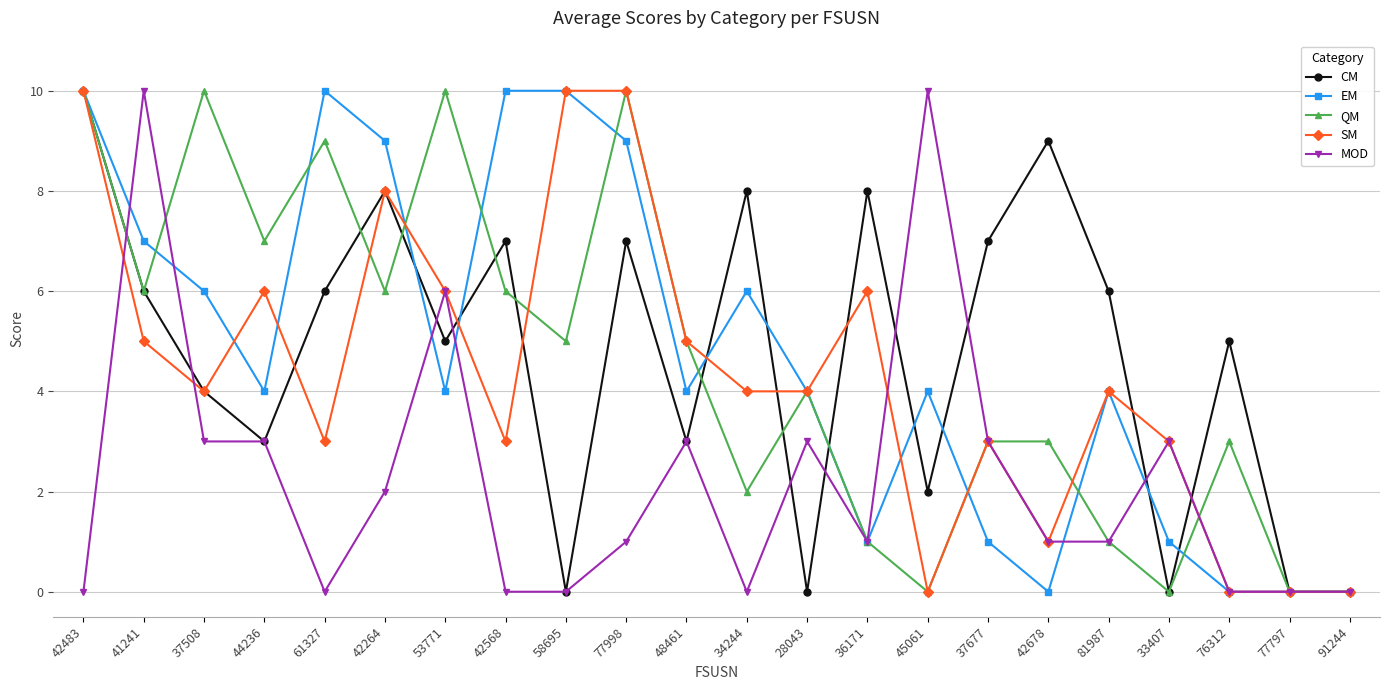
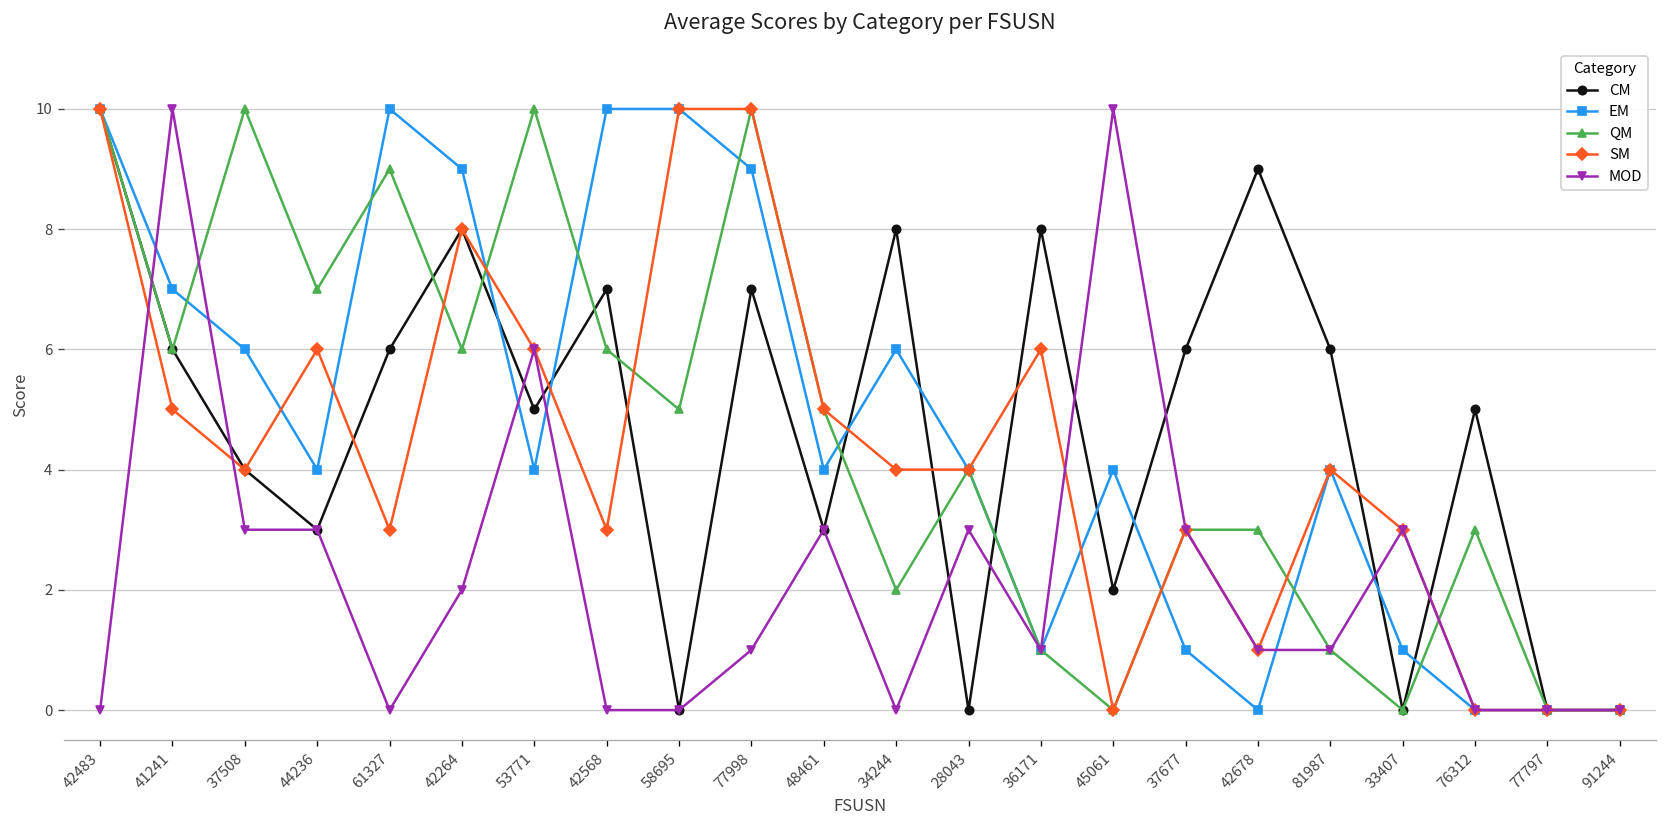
  {
    "CM": {
      "61327": 6,
      "53771": 5,
      "42568": 7,
      "77998": 7,
      "34244": 8,
      "28043": 0,
      "36171": 8,
      "45061": 2,
-     "37677": 7,
+     "37677": 6,
      "42678": 9,
      "81987": 6,
      "76312": 5
    },
    "EM": {
      "41241": 7,
      "37508": 6,
      "44236": 4,
      "61327": 10,
      "42264": 9,
      "53771": 4,
      "42568": 10,
      "77998": 9,
      "48461": 4,
      "34244": 6,
      "45061": 4,
      "37677": 1,
      "42678": 0,
      "33407": 1
    },
    "QM": {
      "37508": 10,
      "44236": 7,
      "61327": 9,
      "42264": 6,
      "53771": 10,
      "42568": 6,
      "58695": 5,
      "34244": 2,
      "42678": 3,
      "76312": 3
    },
    "SM": {
      "41241": 5,
      "44236": 6,
      "61327": 3,
      "42568": 3,
      "34244": 4,
      "36171": 6
    },
    "MOD": {
      "42483": 0,
      "41241": 10,
      "37508": 3,
      "61327": 0,
      "42264": 2,
      "42568": 0,
      "77998": 1,
      "34244": 0,
      "28043": 3,
      "45061": 10
    }
  }
